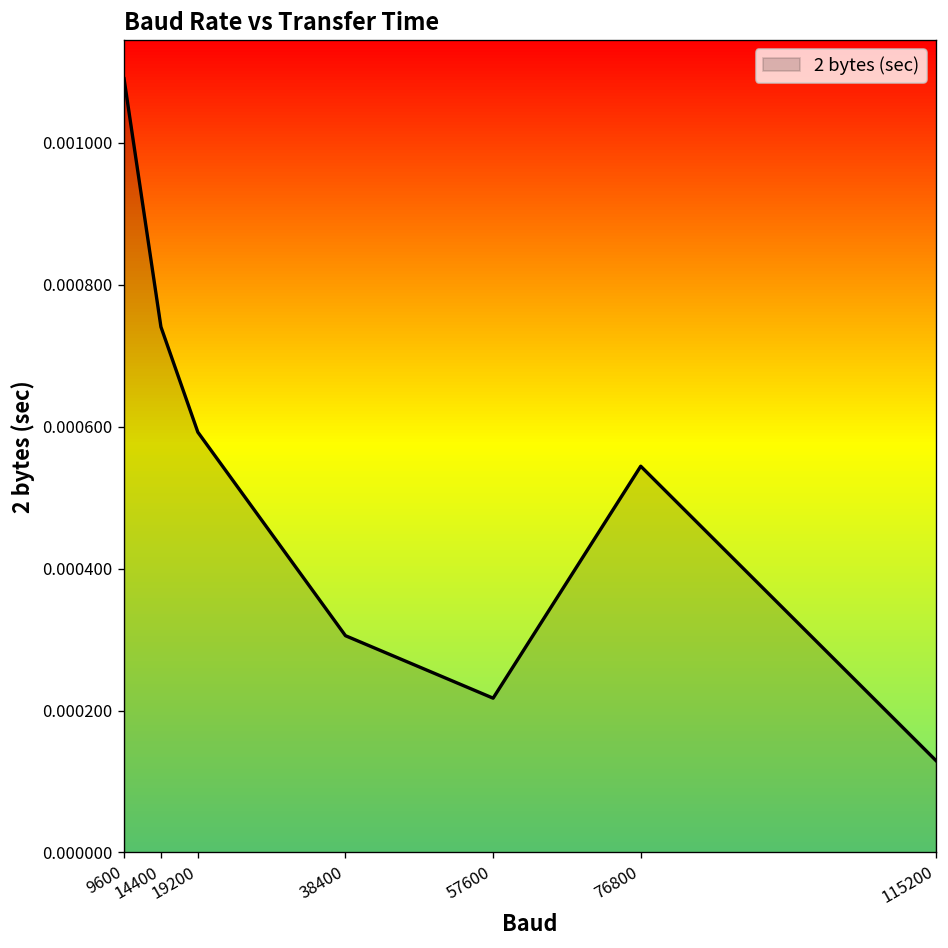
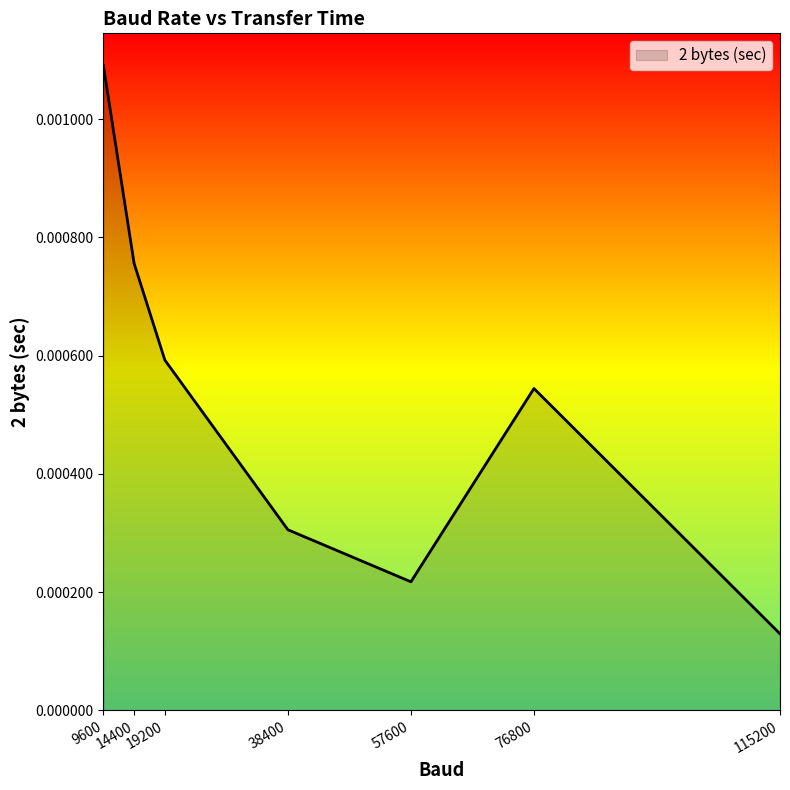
  {
    "9600": 0.00109,
-   "14400": 0.00074,
+   "14400": 0.00076,
    "19200": 0.00059,
    "38400": 0.00031,
    "57600": 0.00022,
    "76800": 0.00054,
    "115200": 0.00013
  }
